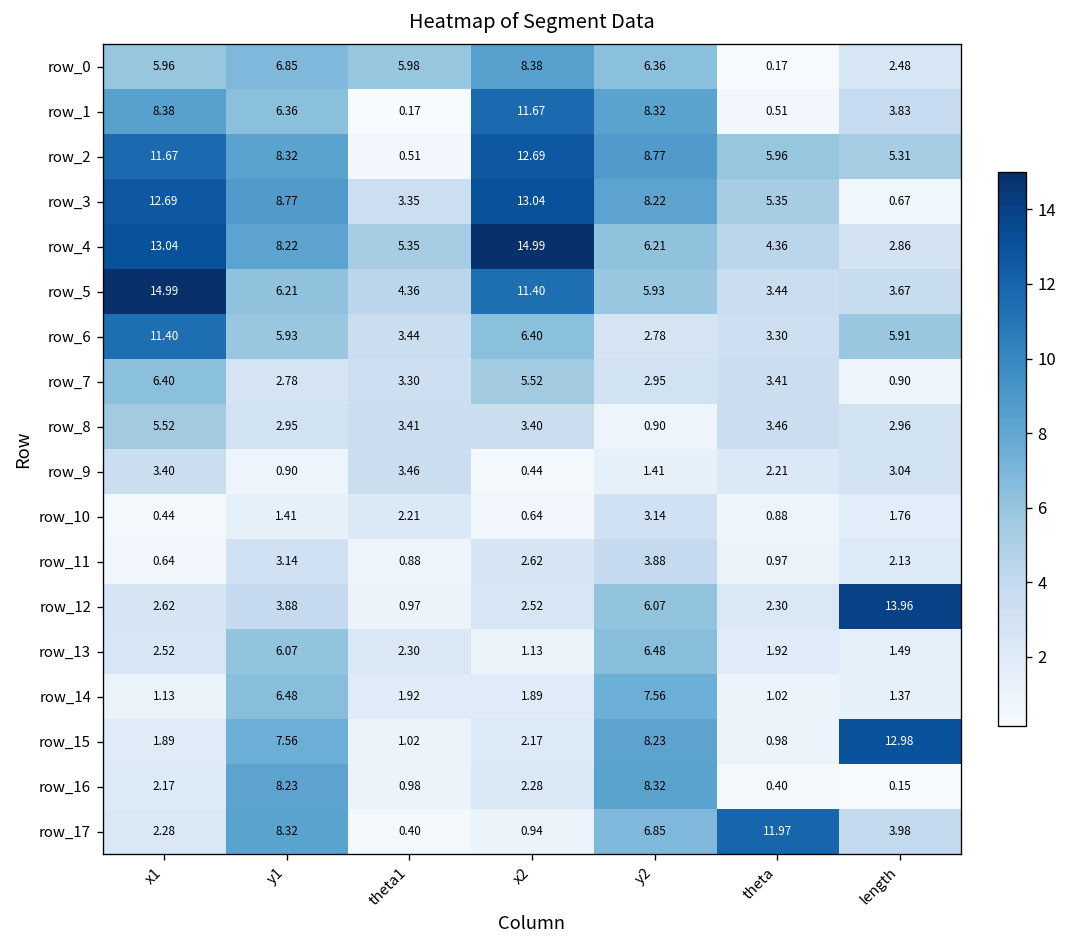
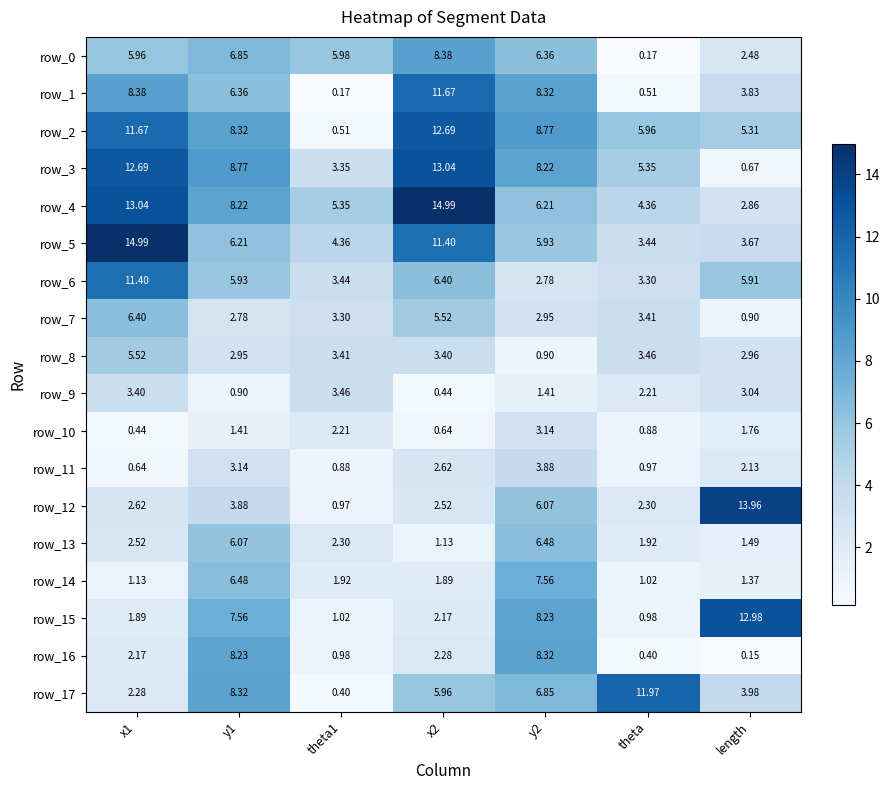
  {
    "row_0": {
      "x1": 5.96,
      "y1": 6.85,
      "theta1": 5.98,
      "x2": 8.38,
      "y2": 6.36,
      "theta": 0.17,
      "length": 2.48
    },
    "row_1": {
      "x1": 8.38,
      "y1": 6.36,
      "theta1": 0.17,
      "x2": 11.67,
      "y2": 8.32,
      "theta": 0.51,
      "length": 3.83
    },
    "row_2": {
      "x1": 11.67,
      "y1": 8.32,
      "theta1": 0.51,
      "x2": 12.69,
      "y2": 8.77,
      "theta": 5.96,
      "length": 5.31
    },
    "row_3": {
      "x1": 12.69,
      "y1": 8.77,
      "theta1": 3.35,
      "x2": 13.04,
      "y2": 8.22,
      "theta": 5.35,
      "length": 0.67
    },
    "row_4": {
      "x1": 13.04,
      "y1": 8.22,
      "theta1": 5.35,
      "x2": 14.99,
      "y2": 6.21,
      "theta": 4.36,
      "length": 2.86
    },
    "row_5": {
      "x1": 14.99,
      "y1": 6.21,
      "theta1": 4.36,
      "x2": 11.40,
      "y2": 5.93,
      "theta": 3.44,
      "length": 3.67
    },
    "row_6": {
      "x1": 11.40,
      "y1": 5.93,
      "theta1": 3.44,
      "x2": 6.40,
      "y2": 2.78,
      "theta": 3.30,
      "length": 5.91
    },
    "row_7": {
      "x1": 6.40,
      "y1": 2.78,
      "theta1": 3.30,
      "x2": 5.52,
      "y2": 2.95,
      "theta": 3.41,
      "length": 0.90
    },
    "row_8": {
      "x1": 5.52,
      "y1": 2.95,
      "theta1": 3.41,
      "x2": 3.40,
      "y2": 0.90,
      "theta": 3.46,
      "length": 2.96
    },
    "row_9": {
      "x1": 3.40,
      "y1": 0.90,
      "theta1": 3.46,
      "x2": 0.44,
      "y2": 1.41,
      "theta": 2.21,
      "length": 3.04
    },
    "row_10": {
      "x1": 0.44,
      "y1": 1.41,
      "theta1": 2.21,
      "x2": 0.64,
      "y2": 3.14,
      "theta": 0.88,
      "length": 1.76
    },
    "row_11": {
      "x1": 0.64,
      "y1": 3.14,
      "theta1": 0.88,
      "x2": 2.62,
      "y2": 3.88,
      "theta": 0.97,
      "length": 2.13
    },
    "row_12": {
      "x1": 2.62,
      "y1": 3.88,
      "theta1": 0.97,
      "x2": 2.52,
      "y2": 6.07,
      "theta": 2.30,
      "length": 13.96
    },
    "row_13": {
      "x1": 2.52,
      "y1": 6.07,
      "theta1": 2.30,
      "x2": 1.13,
      "y2": 6.48,
      "theta": 1.92,
      "length": 1.49
    },
    "row_14": {
      "x1": 1.13,
      "y1": 6.48,
      "theta1": 1.92,
      "x2": 1.89,
      "y2": 7.56,
      "theta": 1.02,
      "length": 1.37
    },
    "row_15": {
      "x1": 1.89,
      "y1": 7.56,
      "theta1": 1.02,
      "x2": 2.17,
      "y2": 8.23,
      "theta": 0.98,
      "length": 12.98
    },
    "row_16": {
      "x1": 2.17,
      "y1": 8.23,
      "theta1": 0.98,
      "x2": 2.28,
      "y2": 8.32,
      "theta": 0.40,
      "length": 0.15
    },
    "row_17": {
      "x1": 2.28,
      "y1": 8.32,
      "theta1": 0.40,
-     "x2": 0.94,
+     "x2": 5.96,
      "y2": 6.85,
      "theta": 11.97,
      "length": 3.98
    }
  }
